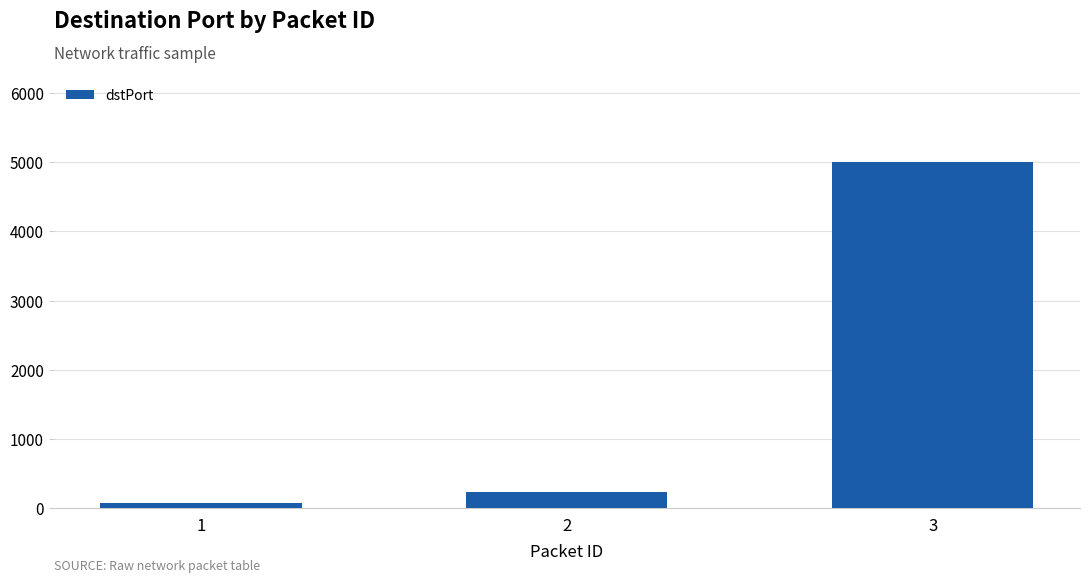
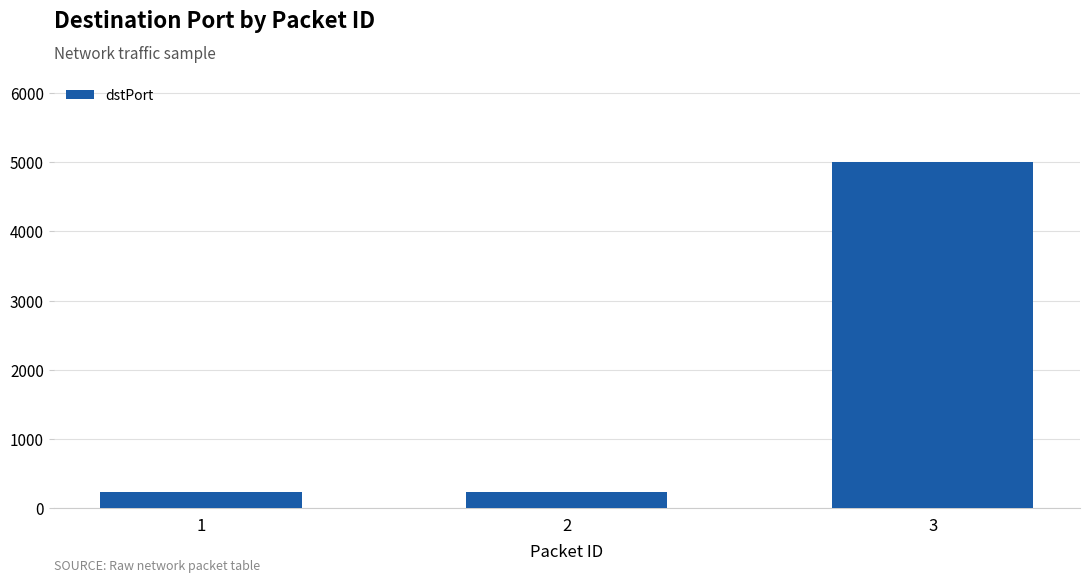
  {
-   "1": 100,
+   "1": 200,
    "2": 200,
    "3": 5000
  }
